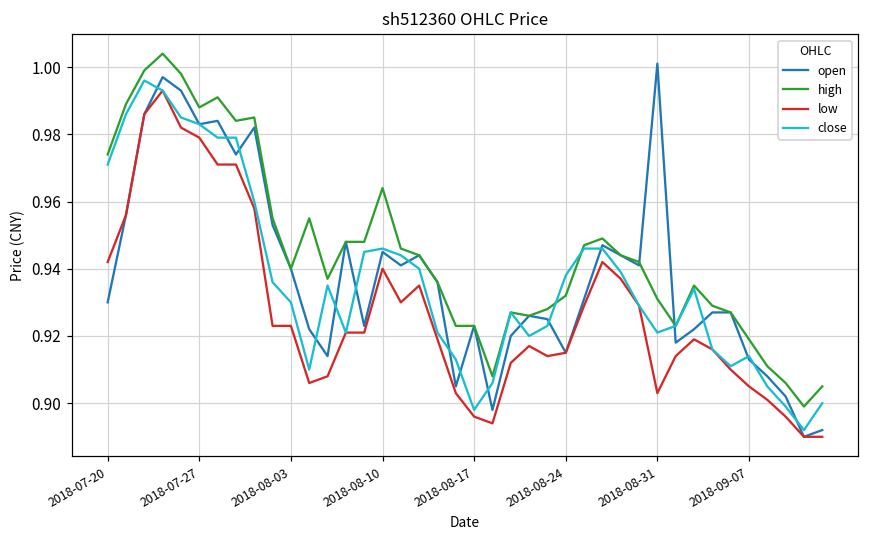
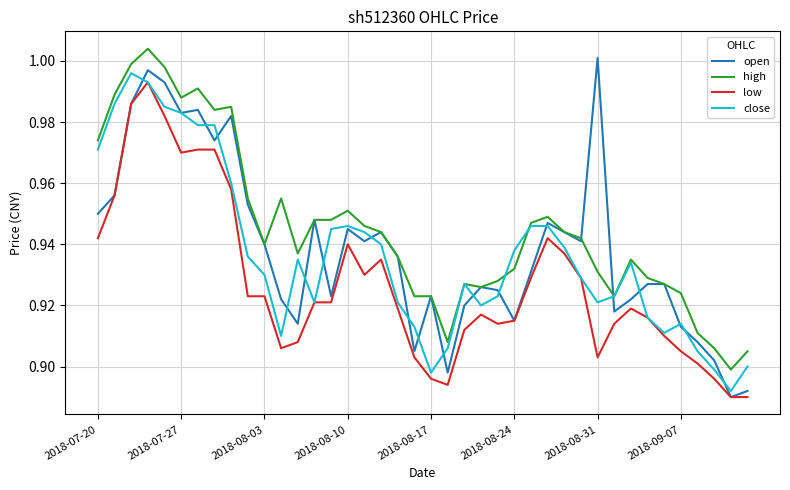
  {
    "open": {
-     "2018-07-20": 0.93,
+     "2018-07-20": 0.95,
      "2018-08-10": 0.945,
      "2018-08-31": 1.001,
      "2018-09-07": 0.913
    },
    "high": {
      "2018-07-20": 0.974,
      "2018-07-27": 0.988,
-     "2018-08-10": 0.964,
+     "2018-08-10": 0.951,
      "2018-08-24": 0.932,
      "2018-08-31": 0.931,
-     "2018-09-07": 0.919
+     "2018-09-07": 0.924
    },
    "low": {
      "2018-07-20": 0.942,
-     "2018-07-27": 0.979,
+     "2018-07-27": 0.970,
      "2018-08-03": 0.923,
      "2018-08-10": 0.940,
      "2018-08-17": 0.896,
      "2018-08-31": 0.903,
      "2018-09-07": 0.905
    },
    "close": {
      "2018-07-20": 0.971,
      "2018-08-03": 0.930,
      "2018-08-10": 0.946,
      "2018-08-17": 0.898,
      "2018-08-24": 0.938,
      "2018-08-31": 0.921,
      "2018-09-07": 0.914
    }
  }
